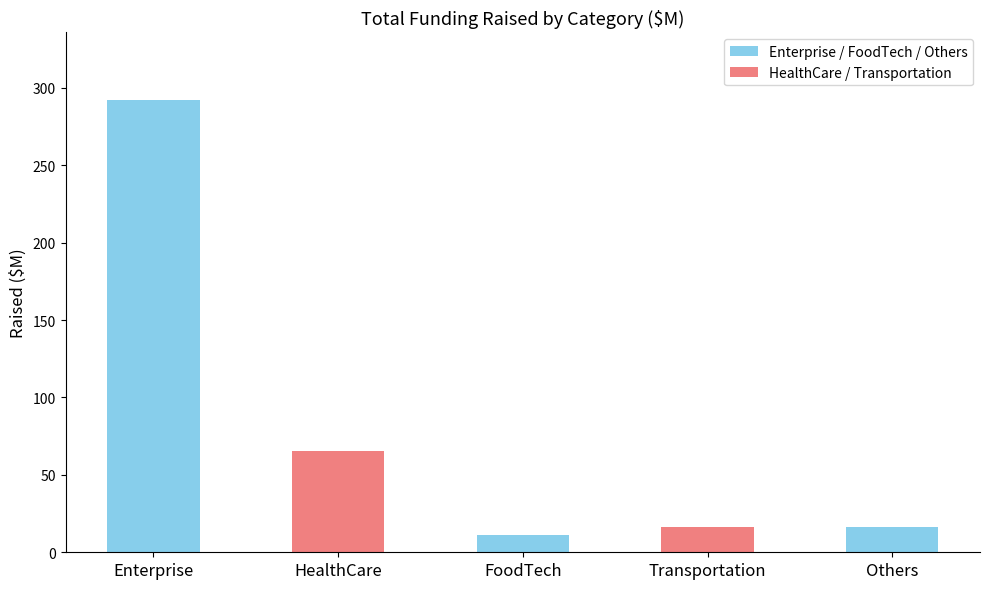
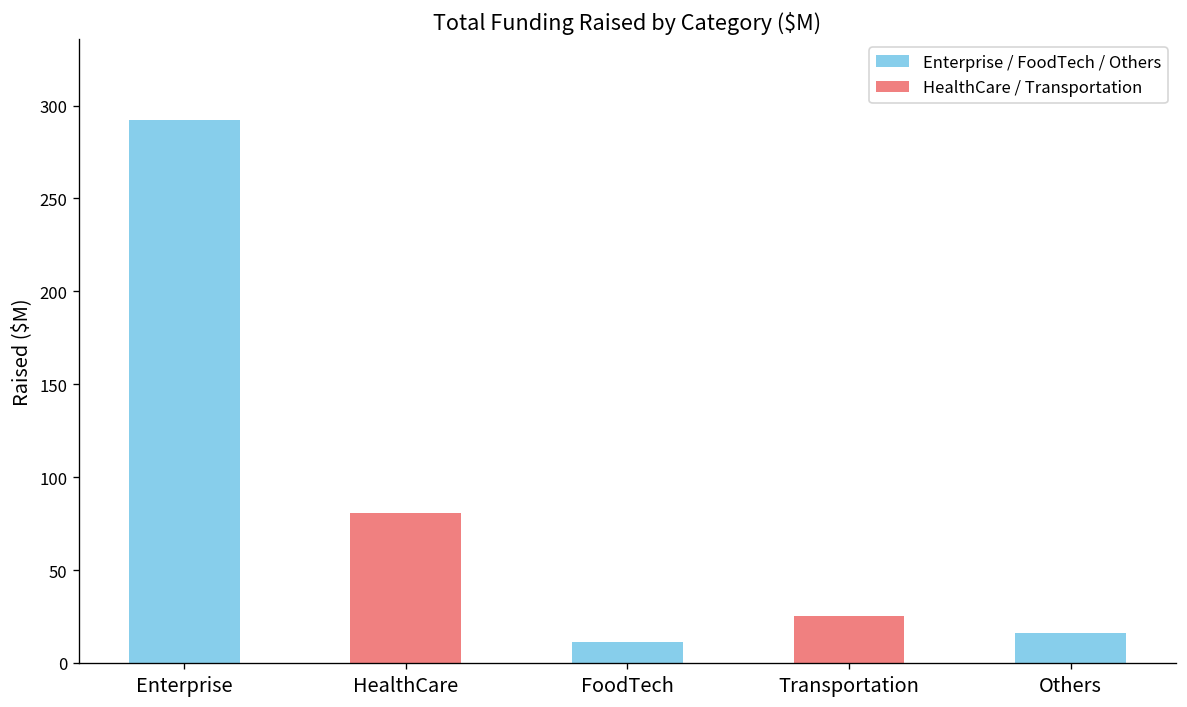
  {
    "Enterprise": 292,
-   "HealthCare": 65,
+   "HealthCare": 81,
    "FoodTech": 11,
-   "Transportation": 16,
+   "Transportation": 25,
    "Others": 16
  }
